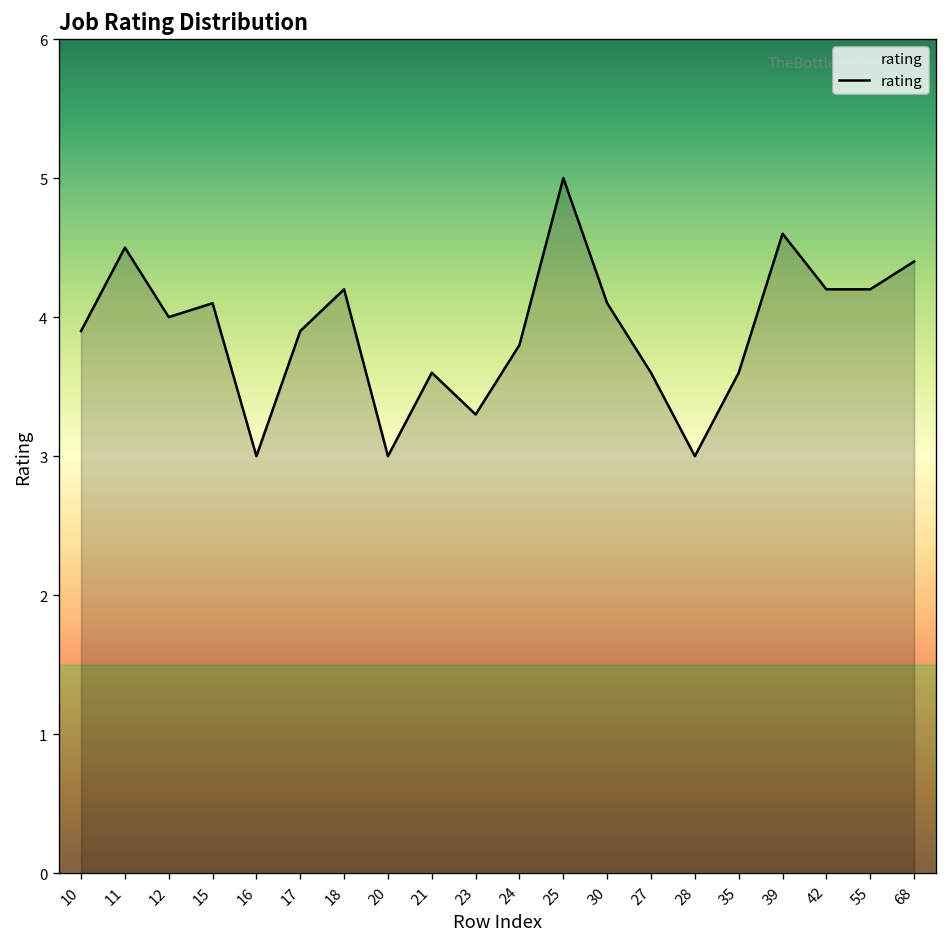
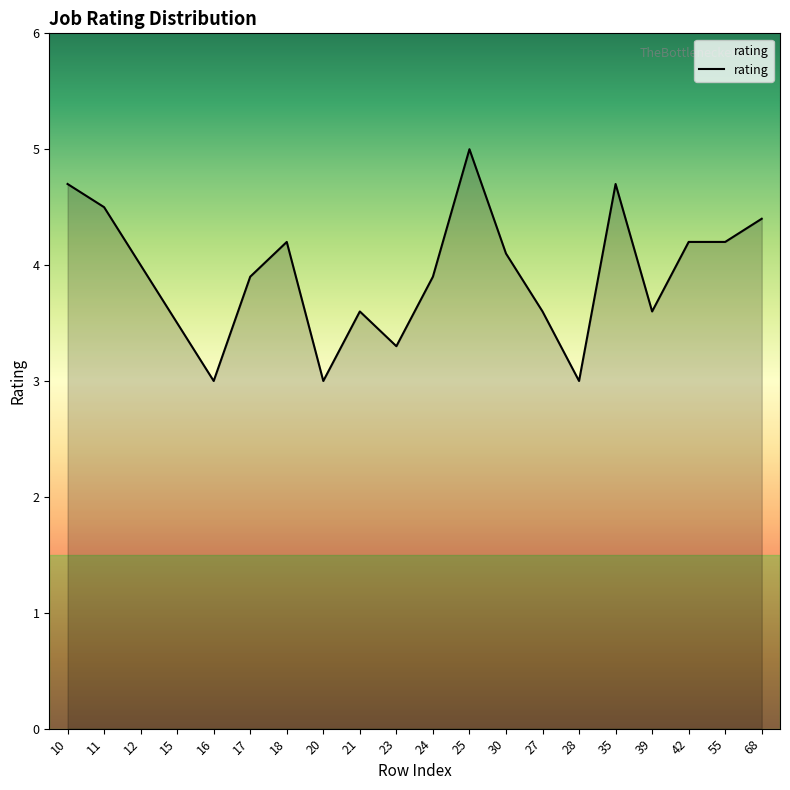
  {
-   "10": 3.9,
+   "10": 4.7,
    "11": 4.5,
    "12": 4.0,
-   "15": 4.1,
+   "15": 3.5,
    "16": 3.0,
    "17": 3.9,
    "18": 4.2,
    "20": 3.0,
    "21": 3.6,
    "23": 3.3,
-   "24": 3.8,
+   "24": 3.9,
    "25": 5.0,
    "30": 4.1,
    "27": 3.6,
    "28": 3.0,
-   "35": 3.6,
-   "39": 4.6,
+   "35": 4.7,
+   "39": 3.6,
    "42": 4.2,
    "55": 4.2,
    "68": 4.4
  }
